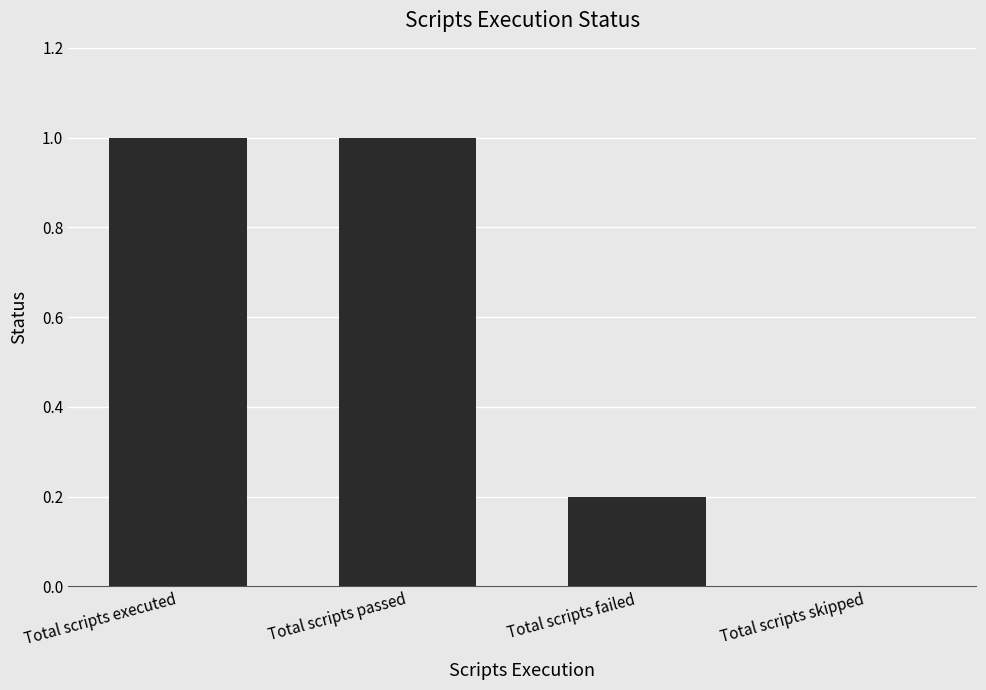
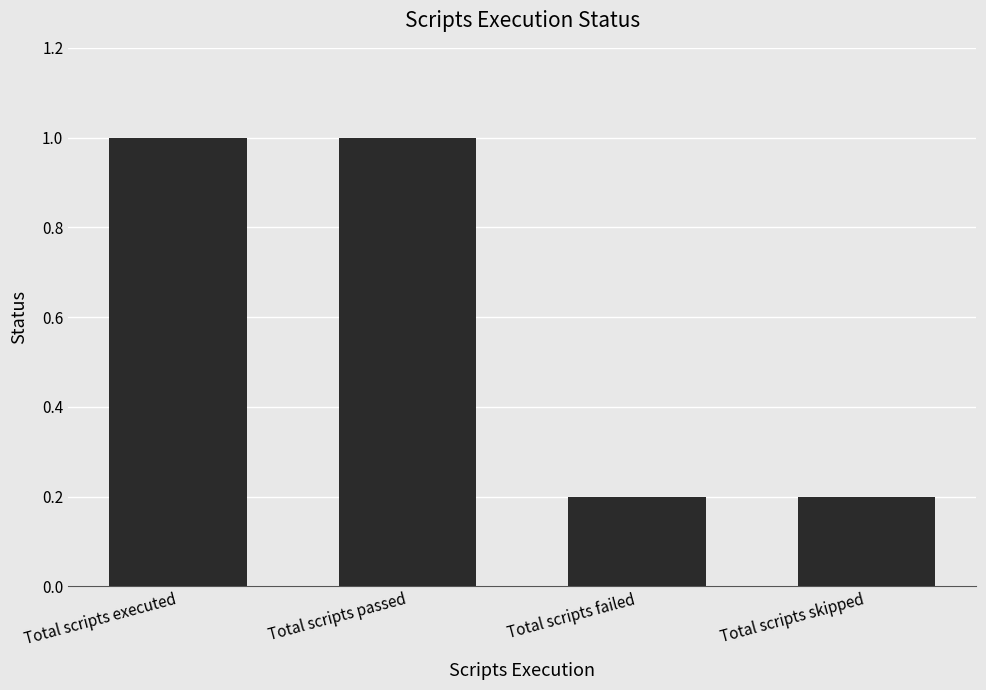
  {
    "Total scripts executed": 1.0,
    "Total scripts passed": 1.0,
    "Total scripts failed": 0.2,
-   "Total scripts skipped": 0.0
+   "Total scripts skipped": 0.2
  }
